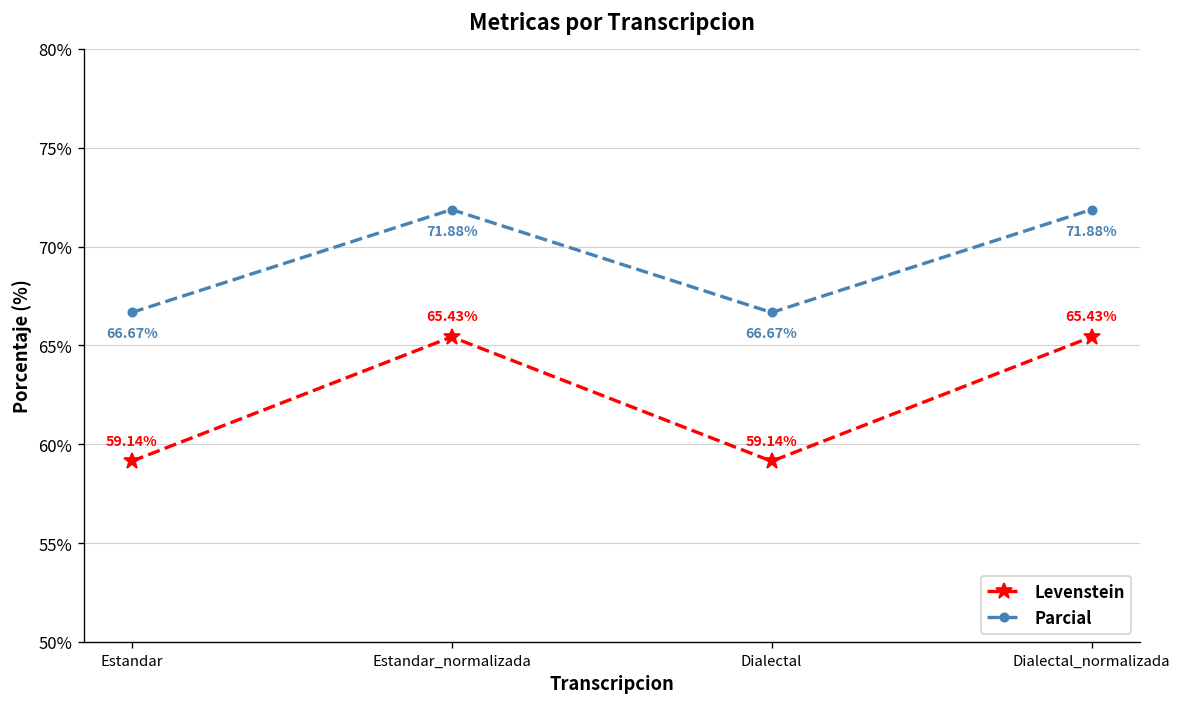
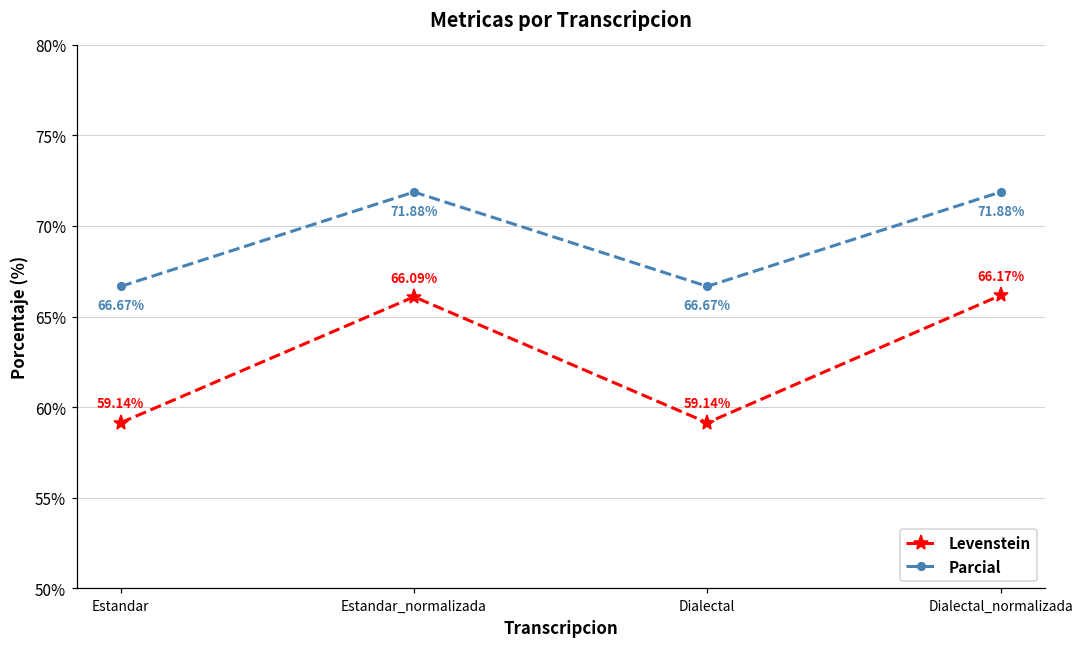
  {
    "Levenstein": {
      "Estandar": "59.14%",
-     "Estandar_normalizada": "65.43%",
+     "Estandar_normalizada": "66.09%",
      "Dialectal": "59.14%",
-     "Dialectal_normalizada": "65.43%"
+     "Dialectal_normalizada": "66.17%"
    },
    "Parcial": {
      "Estandar": "66.67%",
      "Estandar_normalizada": "71.88%",
      "Dialectal": "66.67%",
      "Dialectal_normalizada": "71.88%"
    }
  }
